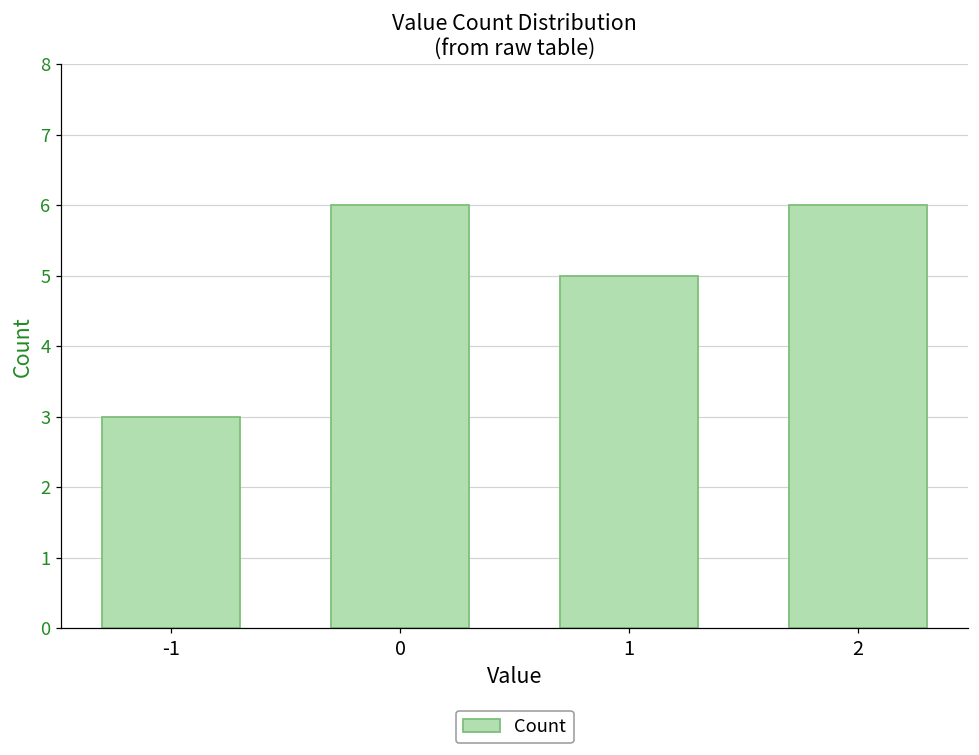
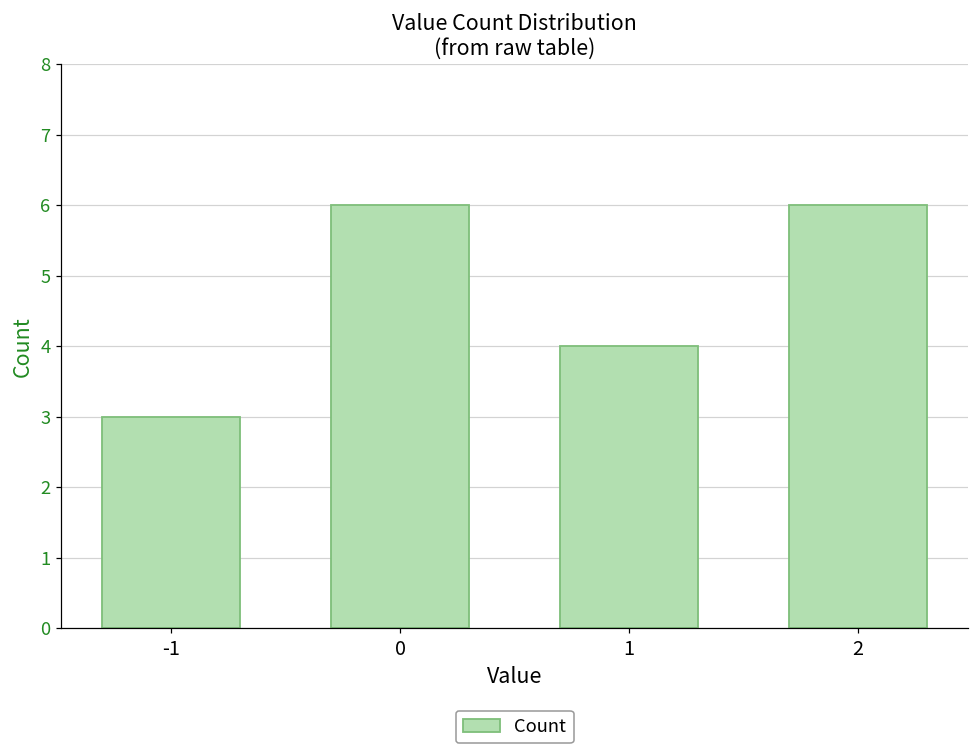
  {
    "-1": 3,
    "0": 6,
-   "1": 5,
+   "1": 4,
    "2": 6
  }
